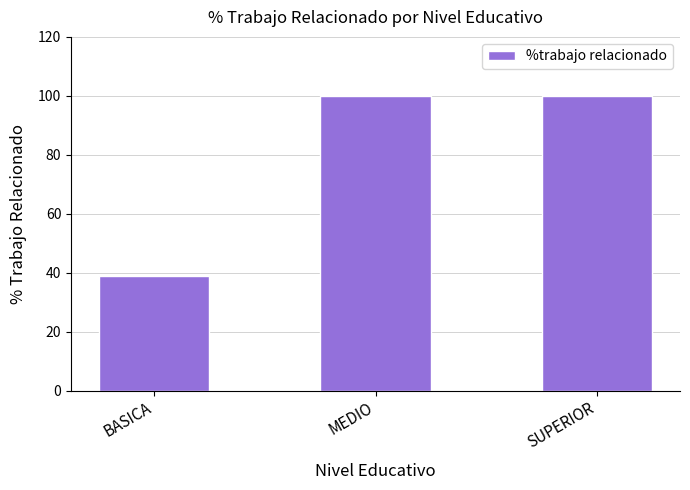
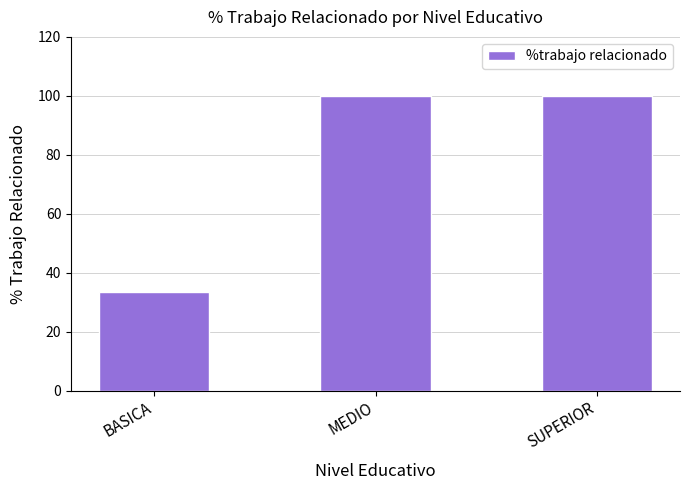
  {
-   "BASICA": 39,
+   "BASICA": 33,
    "MEDIO": 100,
    "SUPERIOR": 100
  }
